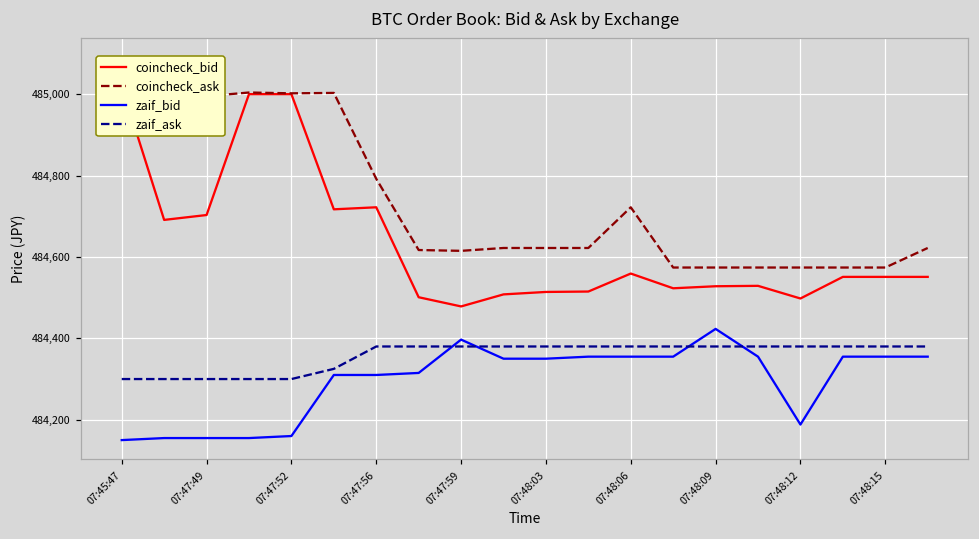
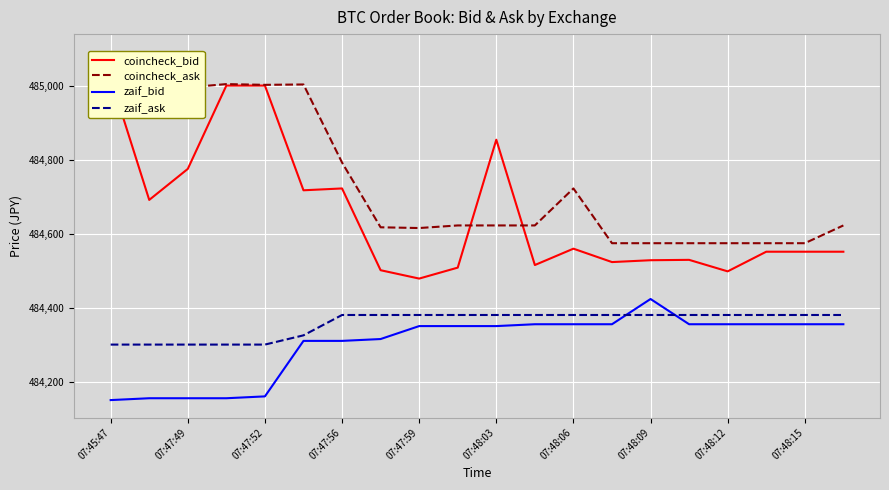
  {
    "coincheck_bid": {
-     "07:47:49": "484,700",
+     "07:47:49": "484,770",
      "07:47:56": "484,720",
      "07:47:59": "484,480",
-     "07:48:03": "484,510",
+     "07:48:03": "484,850",
      "07:48:06": "484,560",
      "07:48:09": "484,530",
      "07:48:12": "484,500",
      "07:48:15": "484,550"
    },
    "coincheck_ask": {
      "07:47:56": "484,790",
      "07:47:59": "484,620",
      "07:48:03": "484,620",
      "07:48:06": "484,720",
      "07:48:09": "484,570",
      "07:48:12": "484,570",
      "07:48:15": "484,570"
    },
    "zaif_bid": {
      "07:45:47": "484,150",
      "07:47:49": "484,160",
      "07:47:52": "484,160",
      "07:47:56": "484,310",
-     "07:47:59": "484,400",
+     "07:47:59": "484,350",
      "07:48:03": "484,350",
      "07:48:06": "484,360",
      "07:48:09": "484,420",
-     "07:48:12": "484,190",
+     "07:48:12": "484,360",
      "07:48:15": "484,360"
    },
    "zaif_ask": {
      "07:45:47": "484,300",
      "07:47:49": "484,300",
      "07:47:52": "484,300",
      "07:47:56": "484,380",
      "07:47:59": "484,380",
      "07:48:03": "484,380",
      "07:48:06": "484,380",
      "07:48:09": "484,380",
      "07:48:12": "484,380",
      "07:48:15": "484,380"
    }
  }
